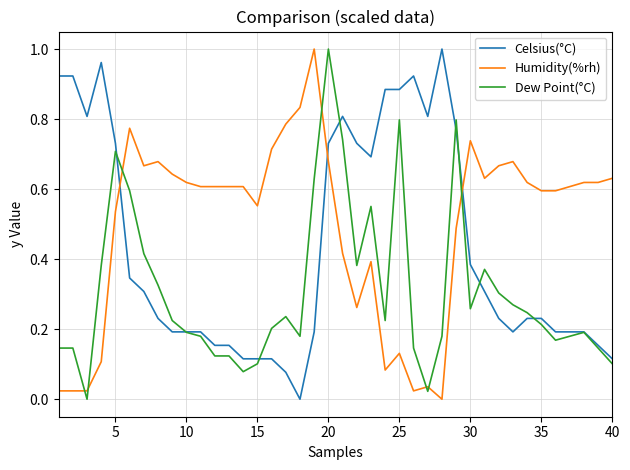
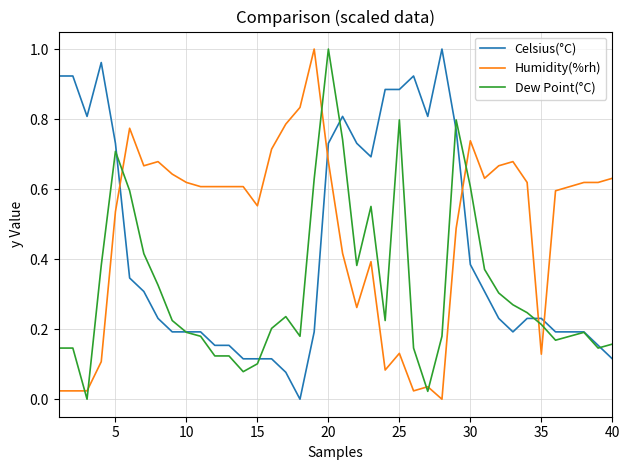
  {
    "Celsius(°C)": {
      "5": 0.73,
      "15": 0.12,
      "20": 0.73,
      "25": 0.88,
      "30": 0.38,
      "35": 0.23,
      "40": 0.12
    },
    "Humidity(%rh)": {
      "5": 0.54,
      "10": 0.62,
      "15": 0.55,
      "20": 0.68,
      "25": 0.13,
      "30": 0.74,
-     "35": 0.60,
+     "35": 0.13,
      "40": 0.63
    },
    "Dew Point(°C)": {
      "5": 0.71,
      "15": 0.10,
      "20": 1.00,
      "25": 0.80,
-     "30": 0.26,
+     "30": 0.61,
      "35": 0.21,
-     "40": 0.10
+     "40": 0.16
    }
  }
